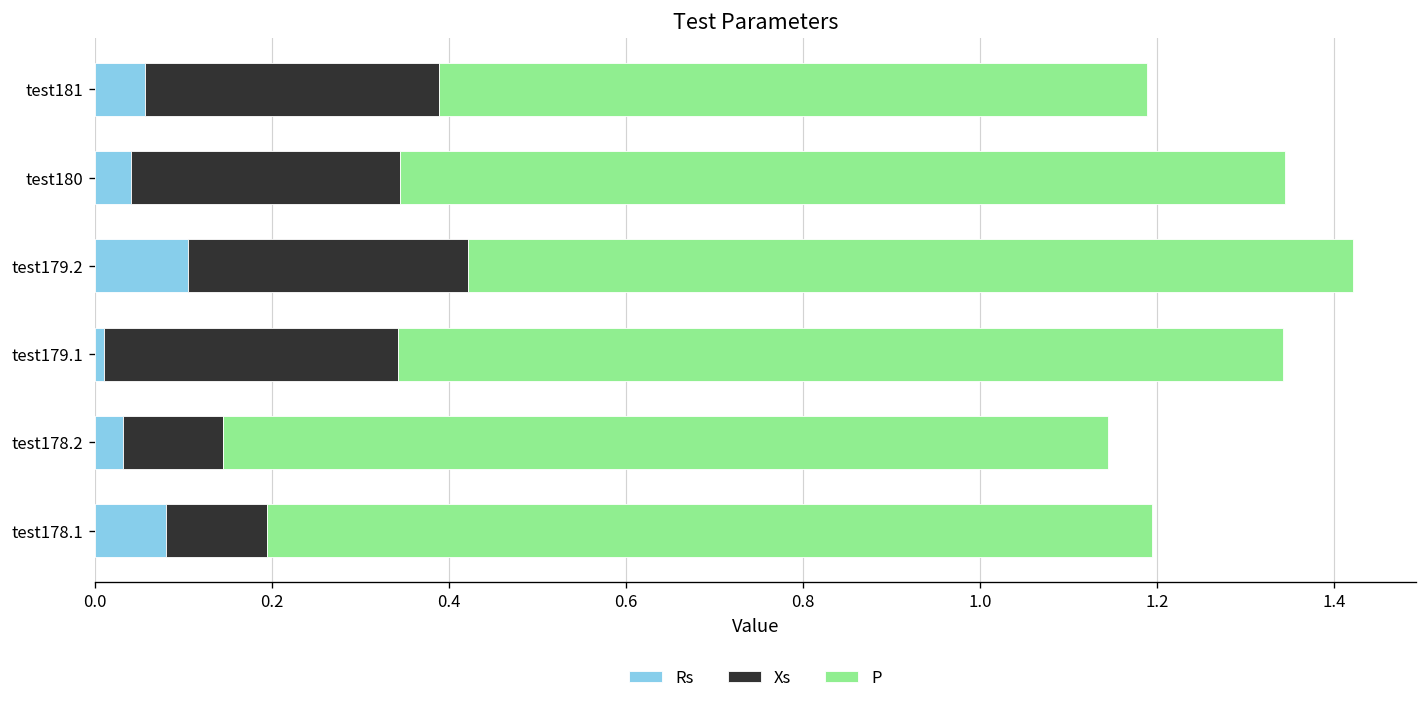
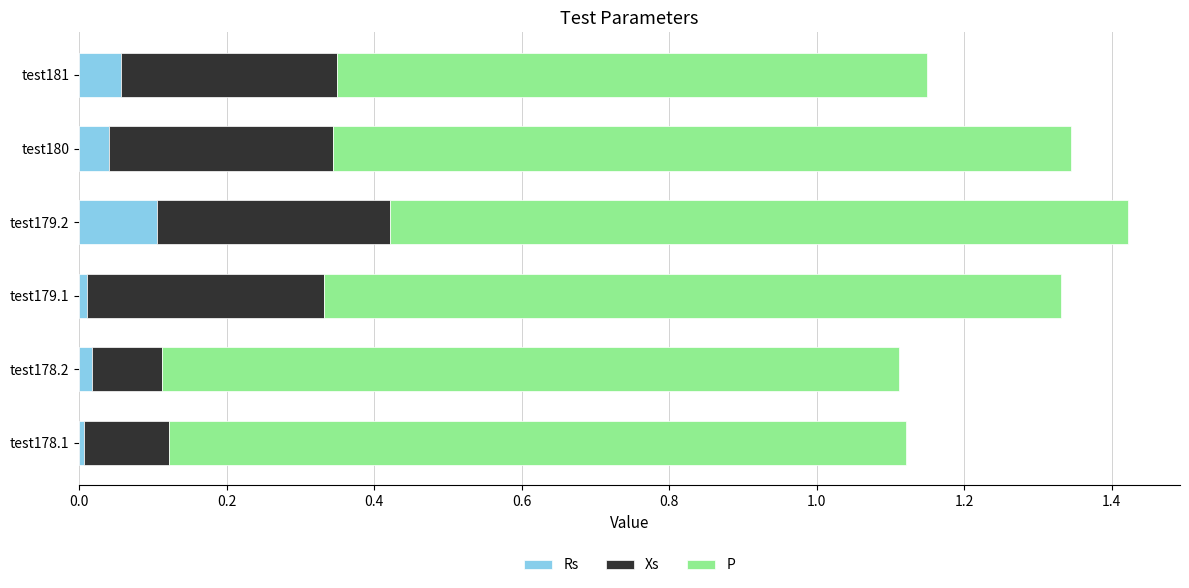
  {
    "Rs": {
      "test181": 0.06,
      "test180": 0.04,
      "test179.2": 0.11,
      "test179.1": 0.01,
-     "test178.2": 0.03,
-     "test178.1": 0.08
+     "test178.2": 0.02,
+     "test178.1": 0.01
    },
    "Xs": {
-     "test181": 0.33,
+     "test181": 0.29,
      "test180": 0.30,
      "test179.2": 0.32,
-     "test179.1": 0.33,
-     "test178.2": 0.11,
+     "test179.1": 0.32,
+     "test178.2": 0.09,
      "test178.1": 0.11
    },
    "P": {
      "test181": 0.80,
      "test180": 1.00,
      "test179.2": 1.00,
      "test179.1": 1.00,
      "test178.2": 1.00,
      "test178.1": 1.00
    }
  }
